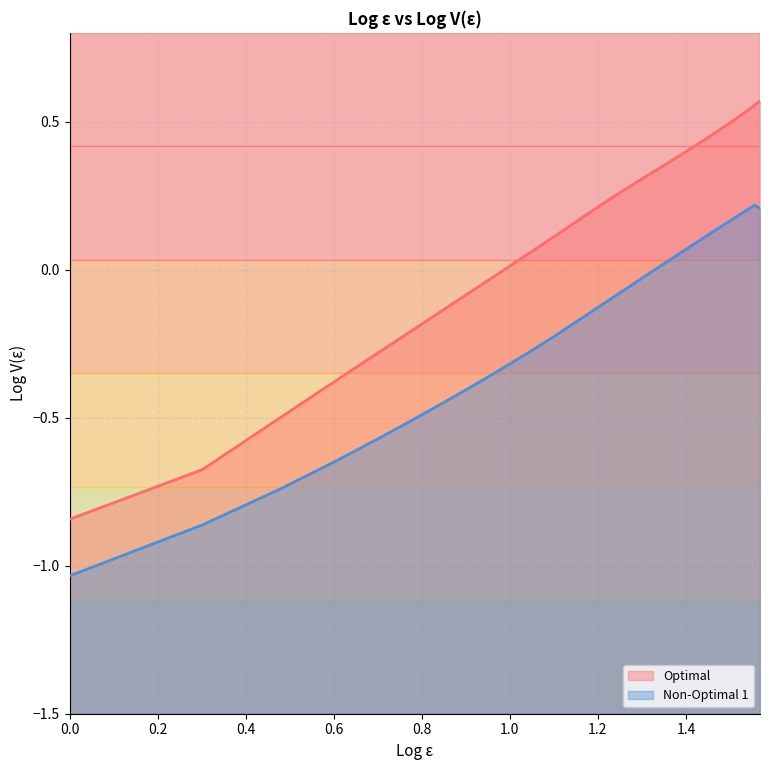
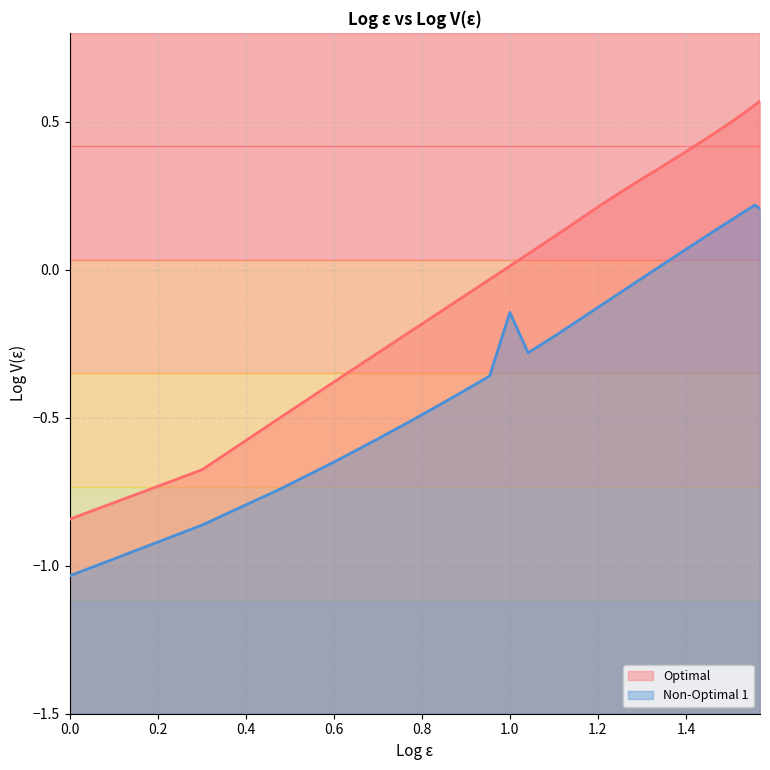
  {
    "Optimal": {
      "0.0": -0.84,
      "1.0": 0.01
    },
    "Non-Optimal 1": {
      "0.0": -1.03,
-     "1.0": -0.32
+     "1.0": -0.14
    }
  }
